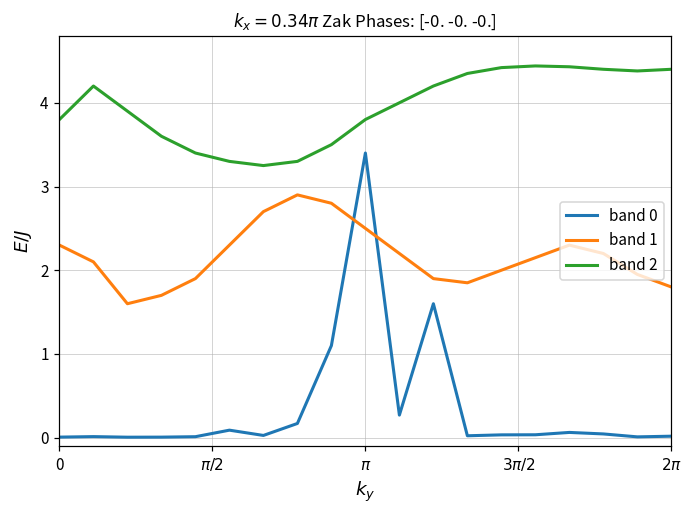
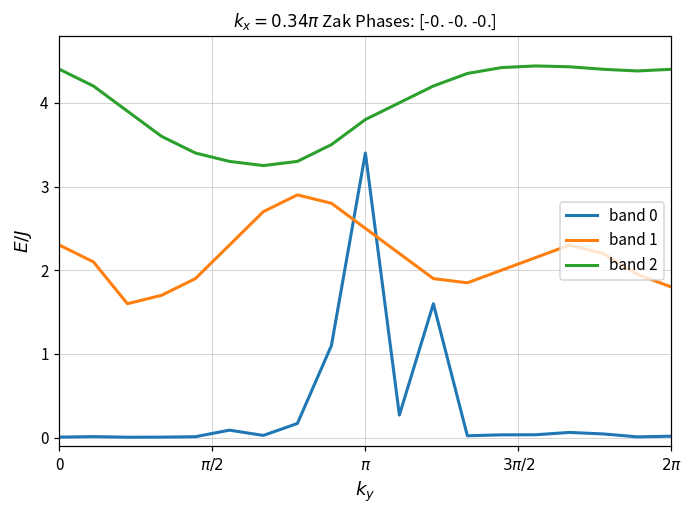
  {
    "band 0": {
      "0": 0.0
    },
    "band 1": {
      "0": 2.3
    },
    "band 2": {
-     "0": 3.8
+     "0": 4.4
    }
  }
